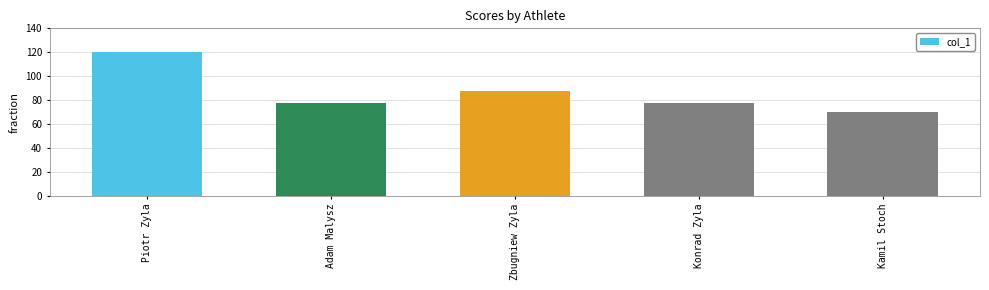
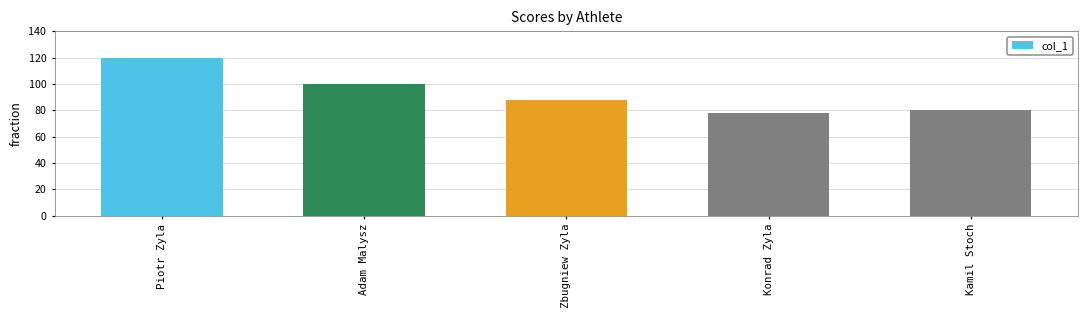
  {
    "Piotr Zyla": 120,
-   "Adam Malysz": 78,
+   "Adam Malysz": 100,
    "Zbugniew Zyla": 88,
    "Konrad Zyla": 78,
-   "Kamil Stoch": 70
+   "Kamil Stoch": 80
  }
